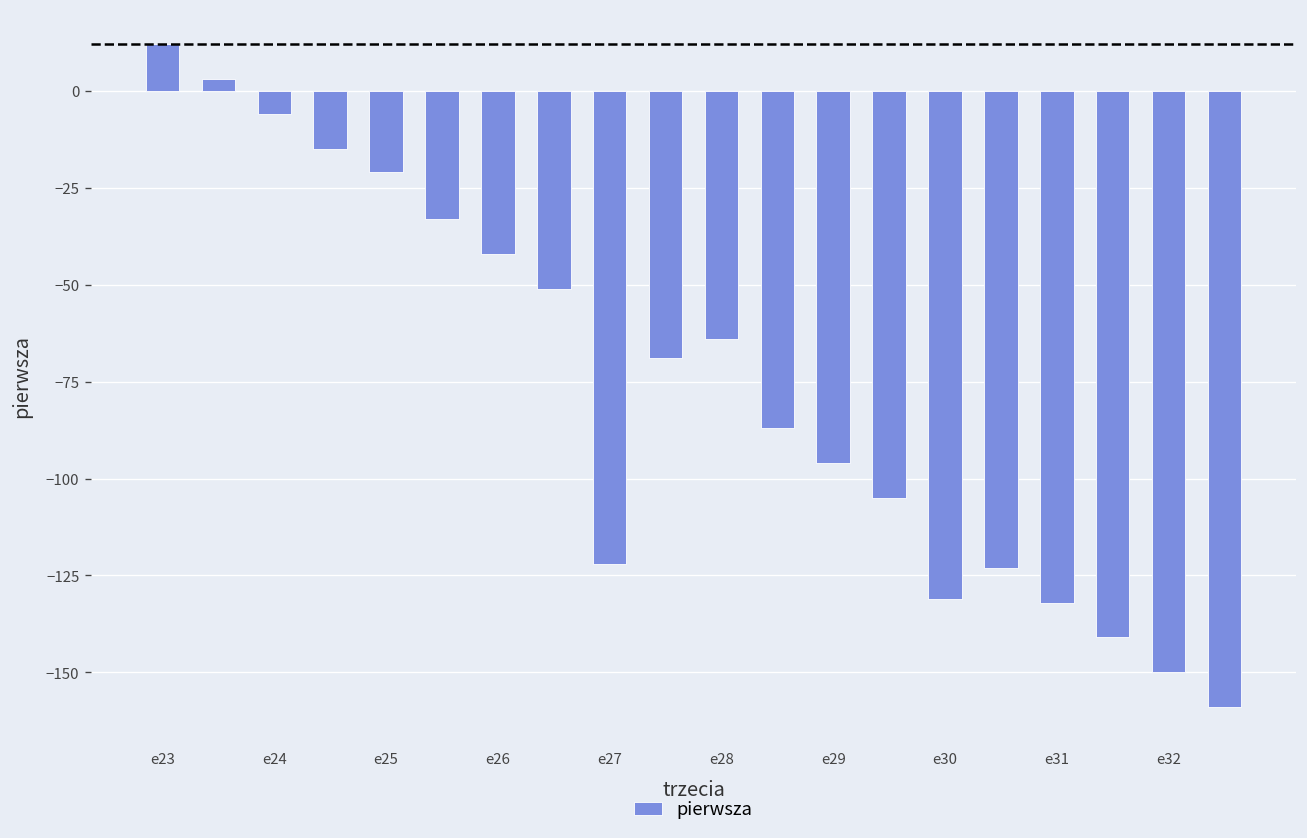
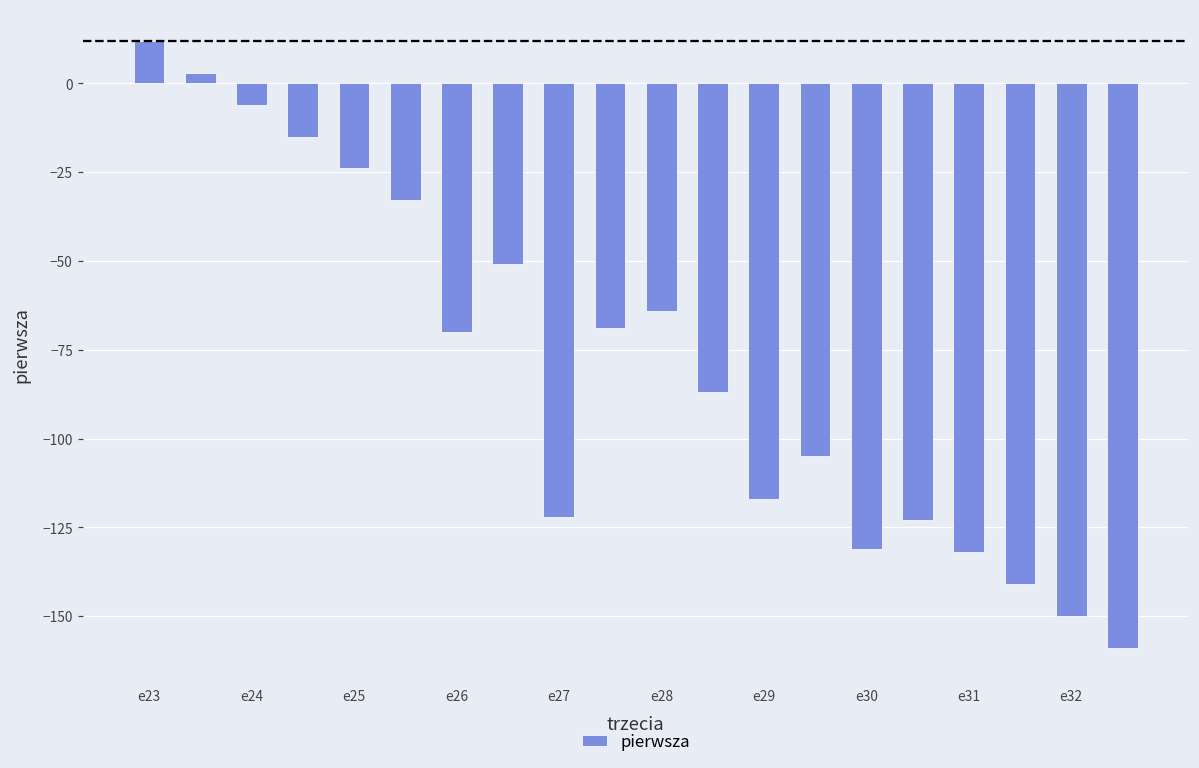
  {
    "e23": 12,
    "e24": -6,
-   "e25": -21,
-   "e26": -42,
+   "e25": -24,
+   "e26": -70,
    "e27": -122,
    "e28": -64,
-   "e29": -96,
+   "e29": -117,
    "e30": -131,
    "e31": -132,
    "e32": -150
  }
